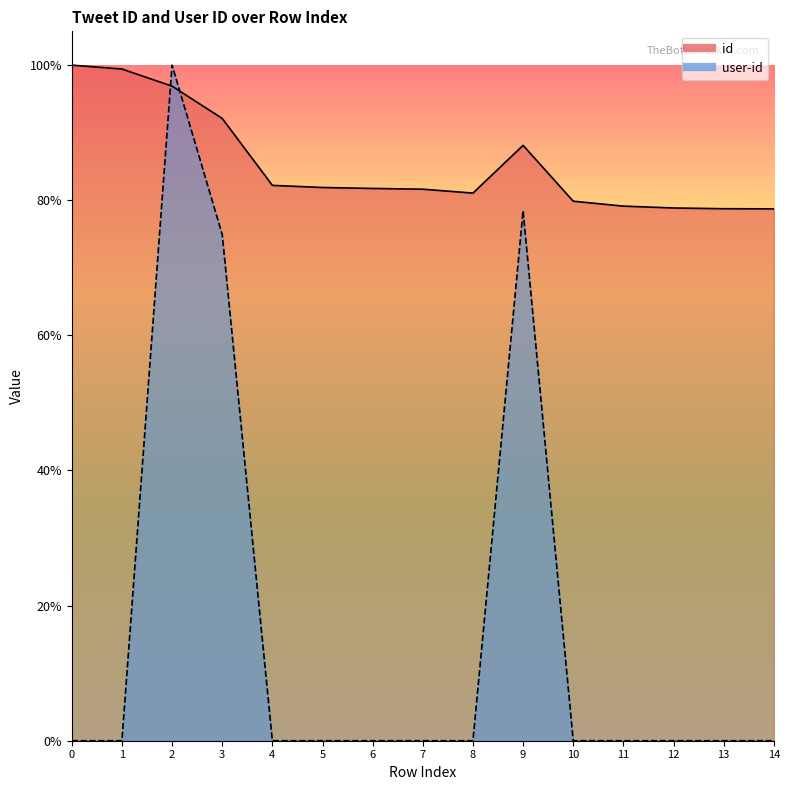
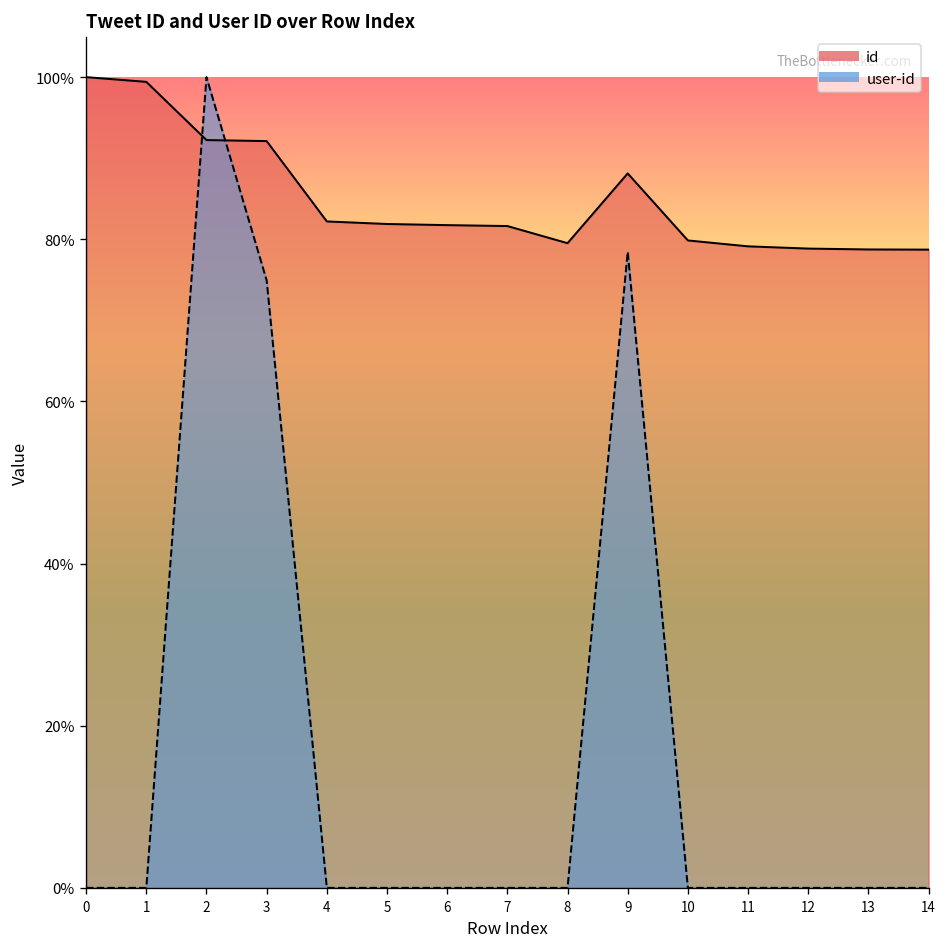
  {
    "id": {
      "0": "100%",
      "1": "99%",
-     "2": "97%",
+     "2": "92%",
      "3": "92%",
      "4": "82%",
      "5": "82%",
      "6": "82%",
      "7": "82%",
-     "8": "81%",
+     "8": "80%",
      "9": "88%",
      "10": "80%",
      "11": "79%",
      "12": "79%",
      "13": "79%",
      "14": "79%"
    },
    "user-id": {
      "0": "0%",
      "1": "0%",
      "2": "100%",
      "3": "75%",
      "4": "0%",
      "5": "0%",
      "6": "0%",
      "7": "0%",
      "8": "0%",
      "9": "78%",
      "10": "0%",
      "11": "0%",
      "12": "0%",
      "13": "0%",
      "14": "0%"
    }
  }
